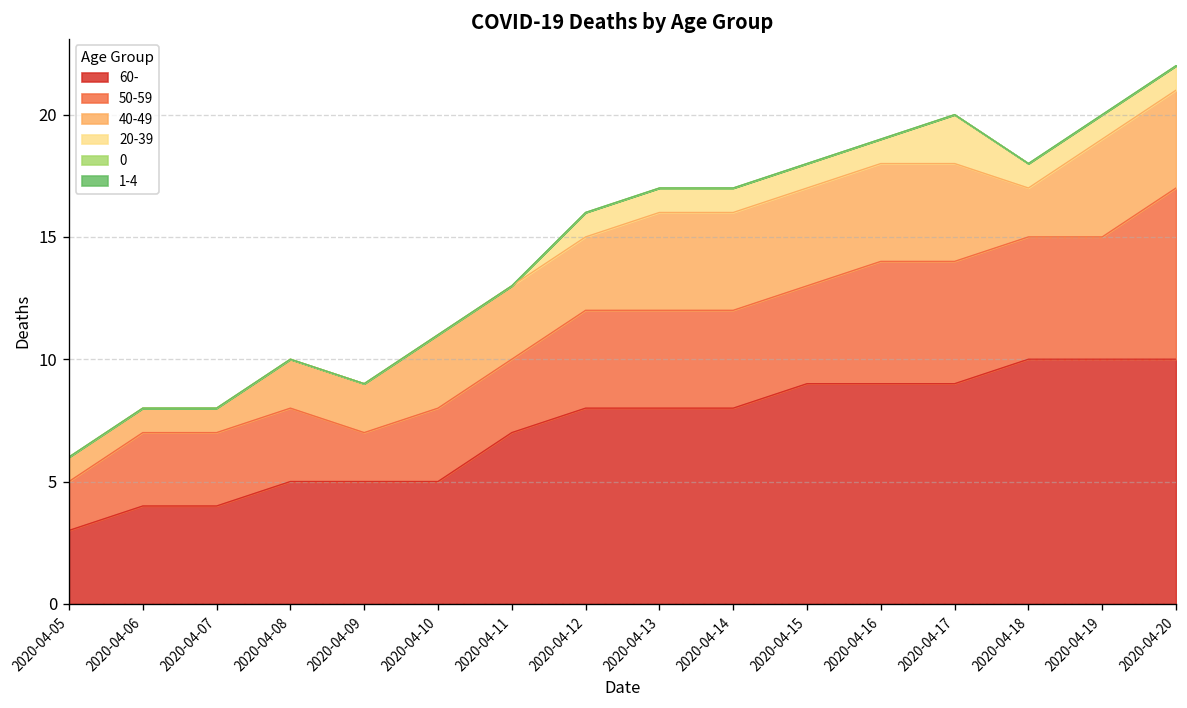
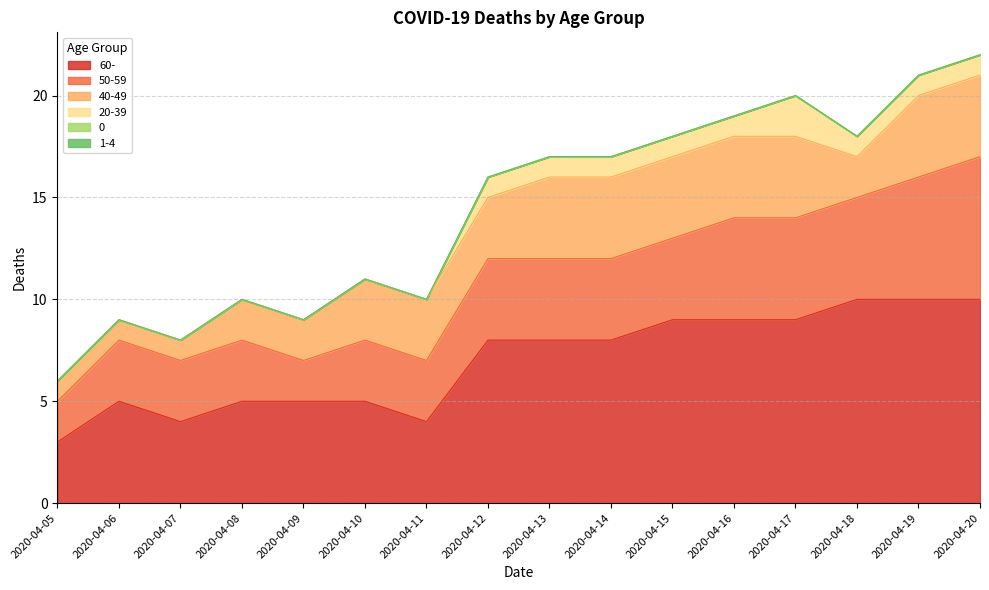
  {
    "60-": {
      "2020-04-05": 3,
-     "2020-04-06": 4,
+     "2020-04-06": 5,
      "2020-04-07": 4,
      "2020-04-08": 5,
      "2020-04-09": 5,
      "2020-04-10": 5,
-     "2020-04-11": 7,
+     "2020-04-11": 4,
      "2020-04-12": 8,
      "2020-04-13": 8,
      "2020-04-14": 8,
      "2020-04-15": 9,
      "2020-04-16": 9,
      "2020-04-17": 9,
      "2020-04-18": 10,
      "2020-04-19": 10,
      "2020-04-20": 10
    },
    "50-59": {
      "2020-04-05": 2,
      "2020-04-06": 3,
      "2020-04-07": 3,
      "2020-04-08": 3,
      "2020-04-09": 2,
      "2020-04-10": 3,
      "2020-04-11": 3,
      "2020-04-12": 4,
      "2020-04-13": 4,
      "2020-04-14": 4,
      "2020-04-15": 4,
      "2020-04-16": 5,
      "2020-04-17": 5,
      "2020-04-18": 5,
-     "2020-04-19": 5,
+     "2020-04-19": 6,
      "2020-04-20": 7
    },
    "40-49": {
      "2020-04-12": 3,
      "2020-04-13": 4,
      "2020-04-14": 4,
      "2020-04-15": 4,
      "2020-04-16": 4,
      "2020-04-17": 4,
      "2020-04-18": 2,
      "2020-04-19": 4,
      "2020-04-20": 4
    }
  }
